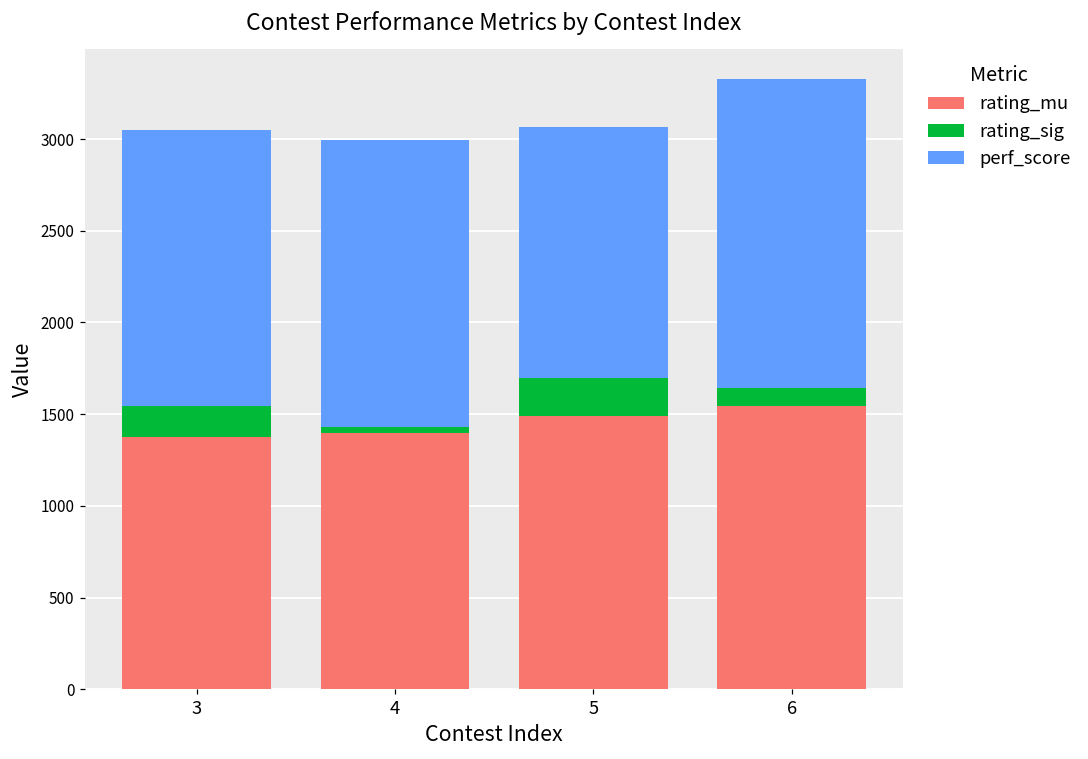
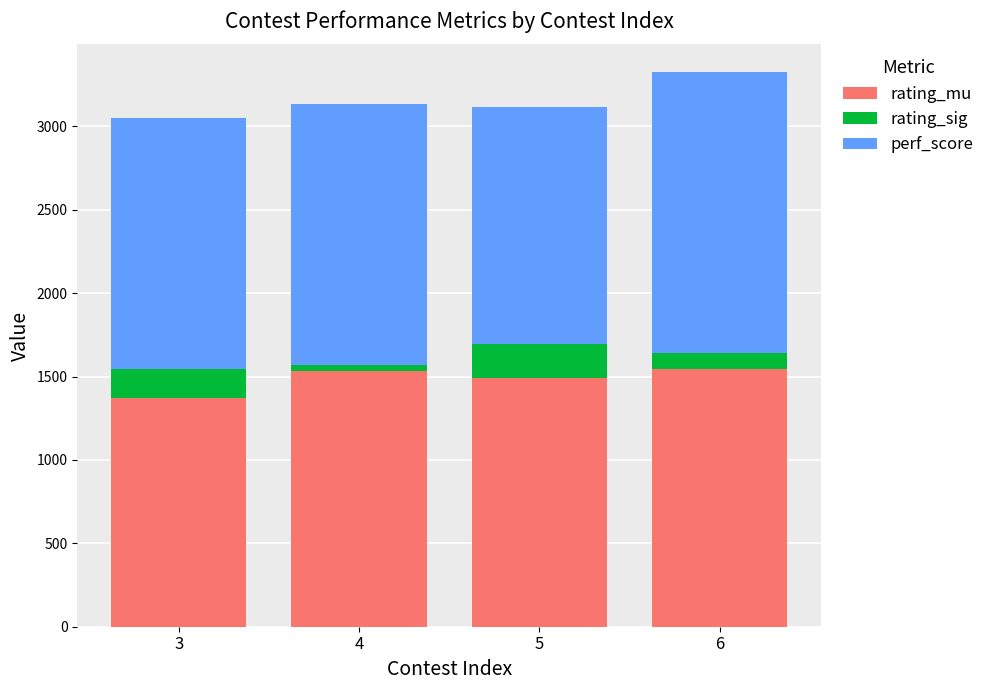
  {
    "rating_mu": {
      "3": 1370,
-     "4": 1400,
+     "4": 1530,
      "5": 1490,
      "6": 1540
    },
    "rating_sig": {
      "3": 170,
      "4": 40,
      "5": 210,
      "6": 100
    },
    "perf_score": {
      "3": 1500,
      "4": 1570,
-     "5": 1370,
+     "5": 1420,
      "6": 1680
    }
  }
